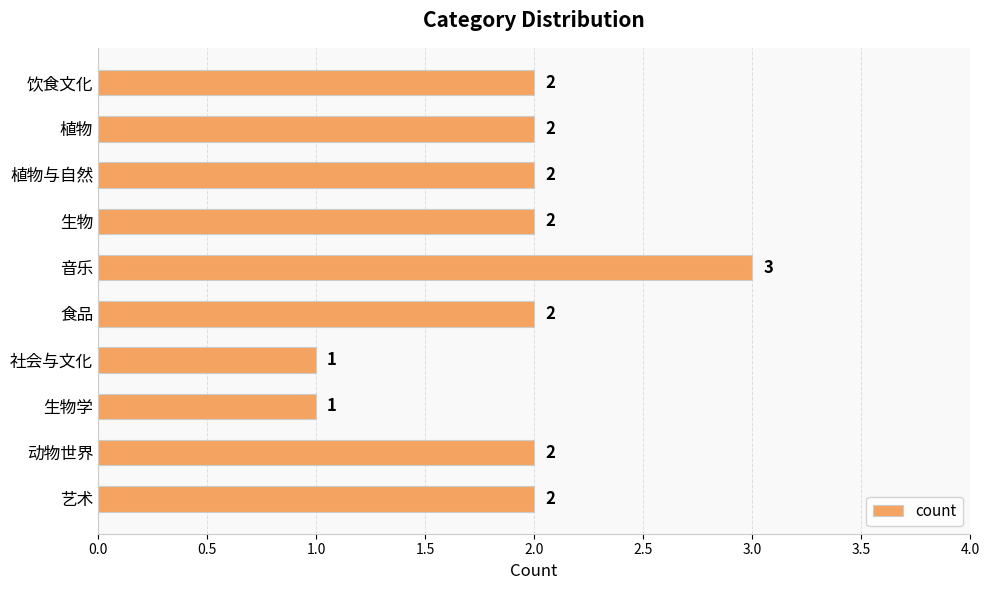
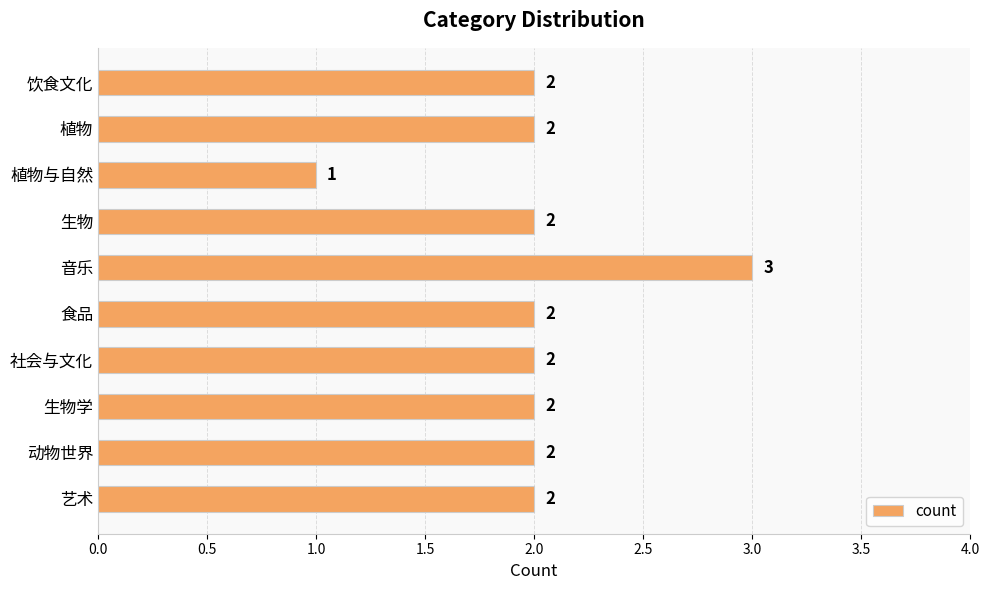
  {
    "饮食文化": 2,
    "植物": 2,
-   "植物与自然": 2,
+   "植物与自然": 1,
    "生物": 2,
    "音乐": 3,
    "食品": 2,
-   "社会与文化": 1,
-   "生物学": 1,
+   "社会与文化": 2,
+   "生物学": 2,
    "动物世界": 2,
    "艺术": 2
  }
